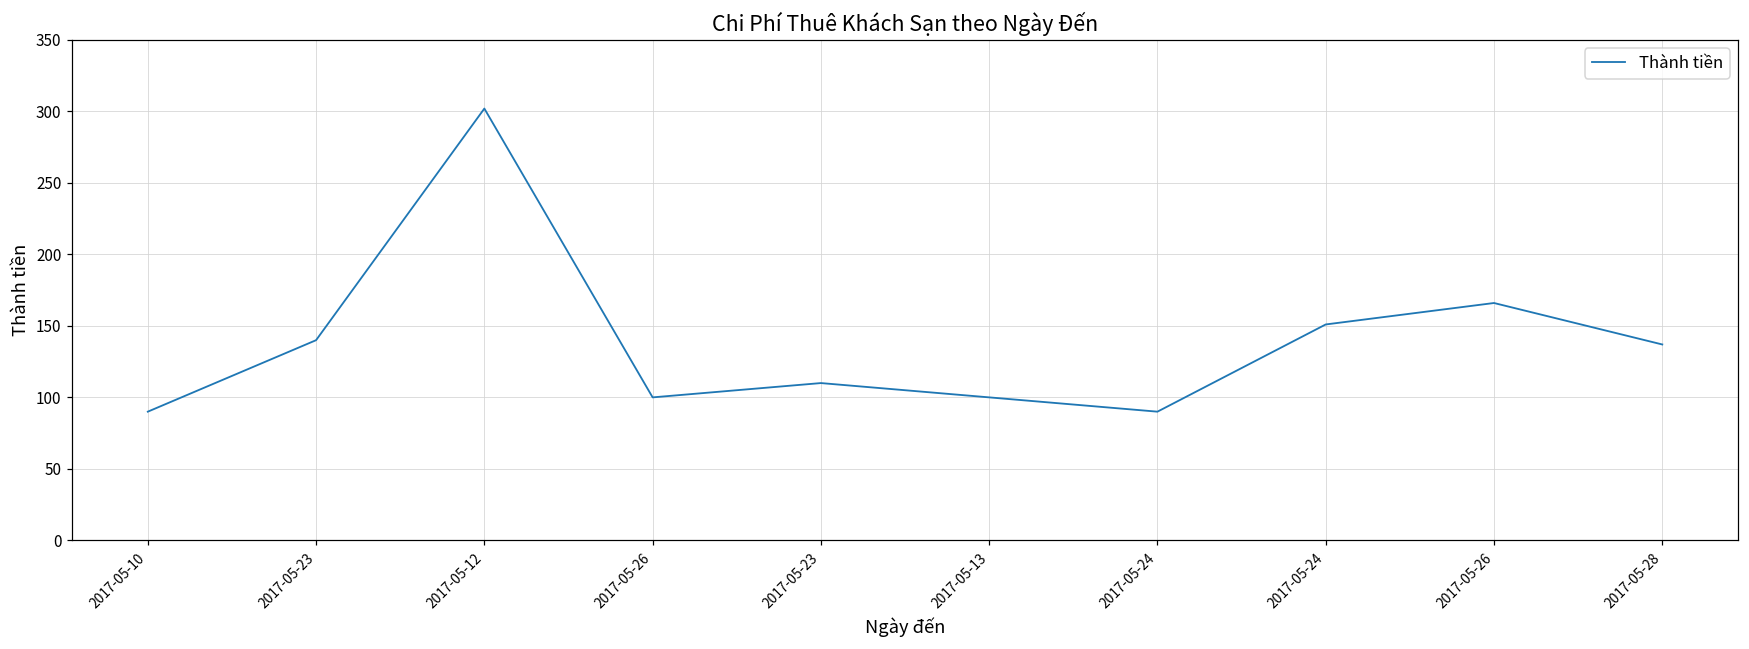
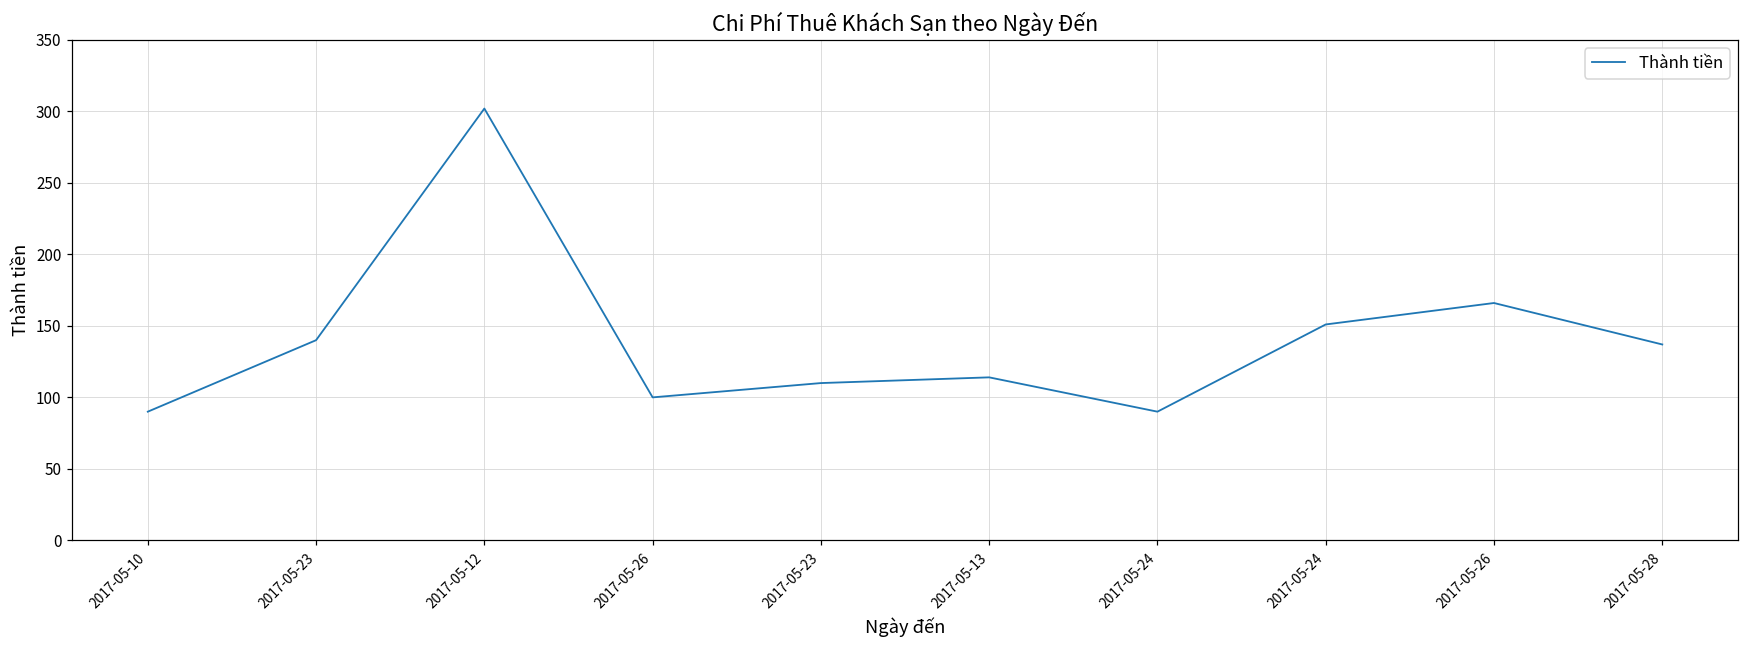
  {
    "2017-05-10": 90,
    "2017-05-12": 302,
-   "2017-05-13": 100,
+   "2017-05-13": 114,
    "2017-05-28": 137
  }
